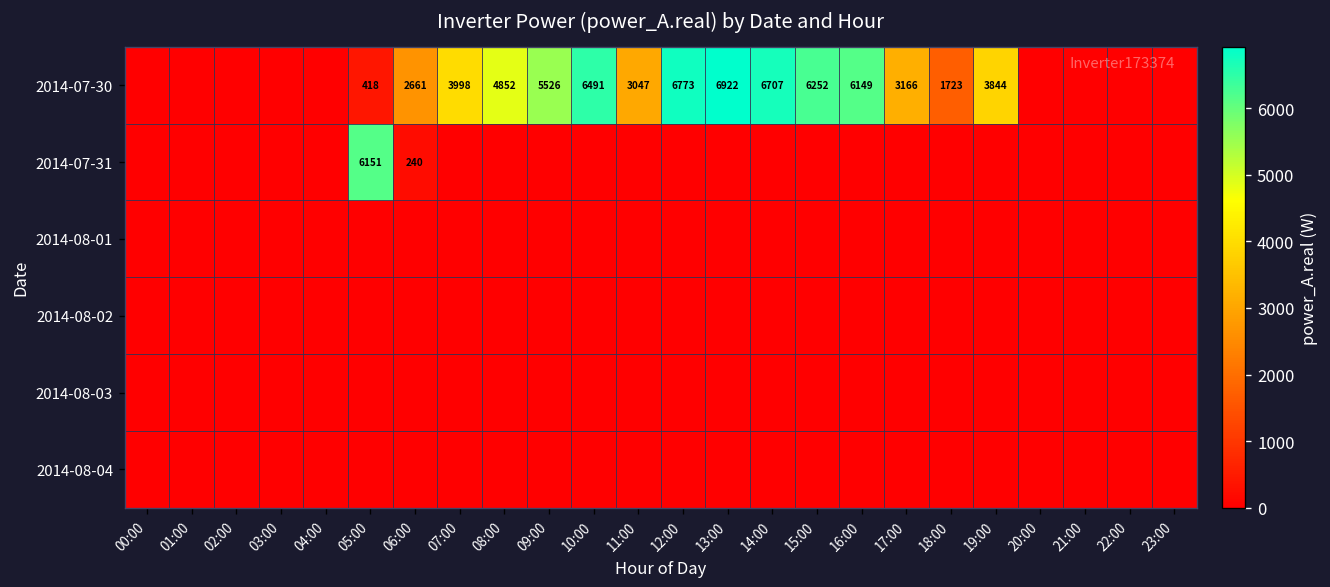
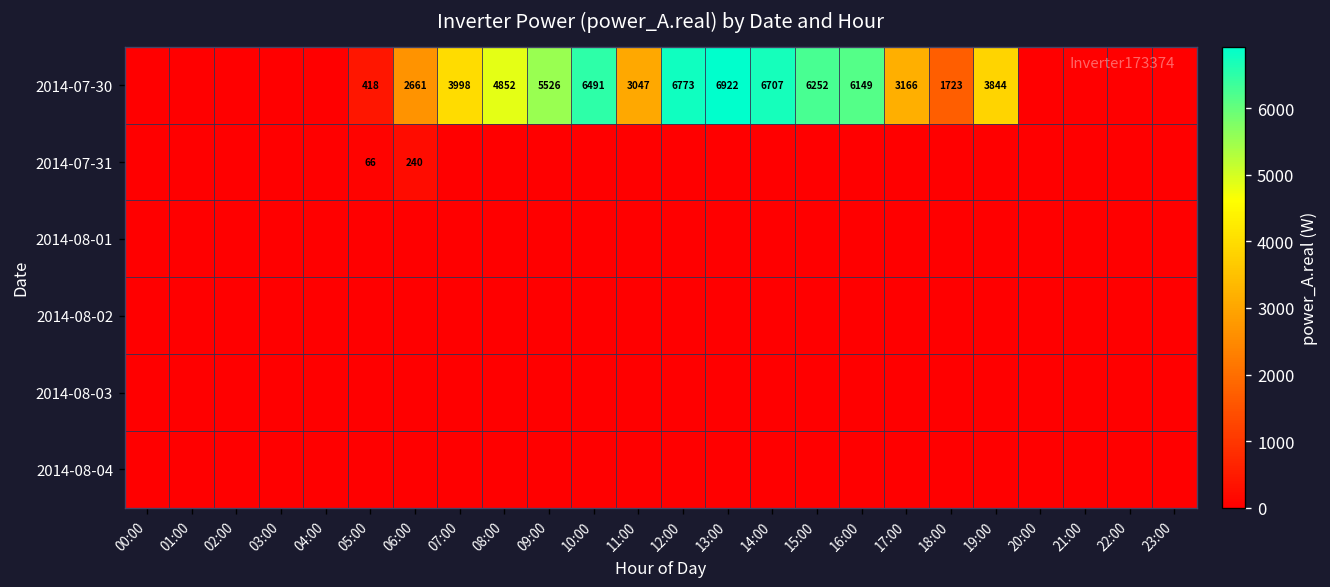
  {
    "2014-07-30": {
      "05:00": 418,
      "06:00": 2661,
      "07:00": 3998,
      "08:00": 4852,
      "09:00": 5526,
      "10:00": 6491,
      "11:00": 3047,
      "12:00": 6773,
      "13:00": 6922,
      "14:00": 6707,
      "15:00": 6252,
      "16:00": 6149,
      "17:00": 3166,
      "18:00": 1723,
      "19:00": 3844
    },
    "2014-07-31": {
-     "05:00": 6151,
+     "05:00": 66,
      "06:00": 240
    }
  }
